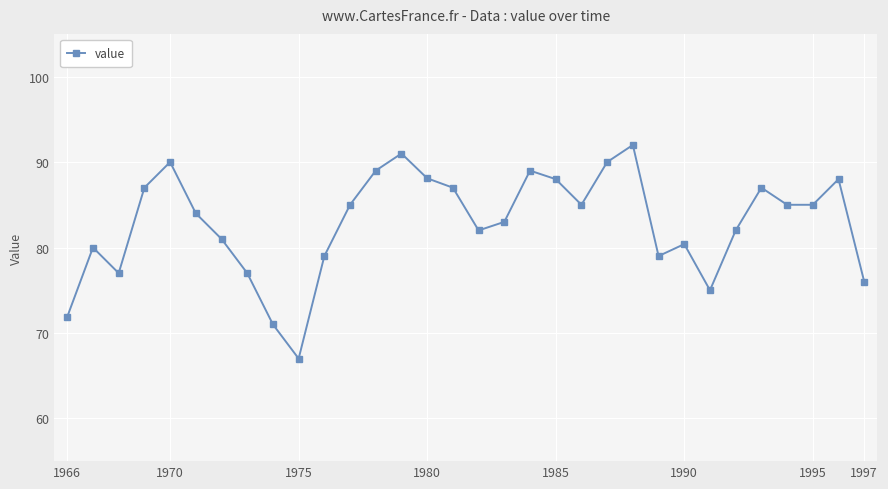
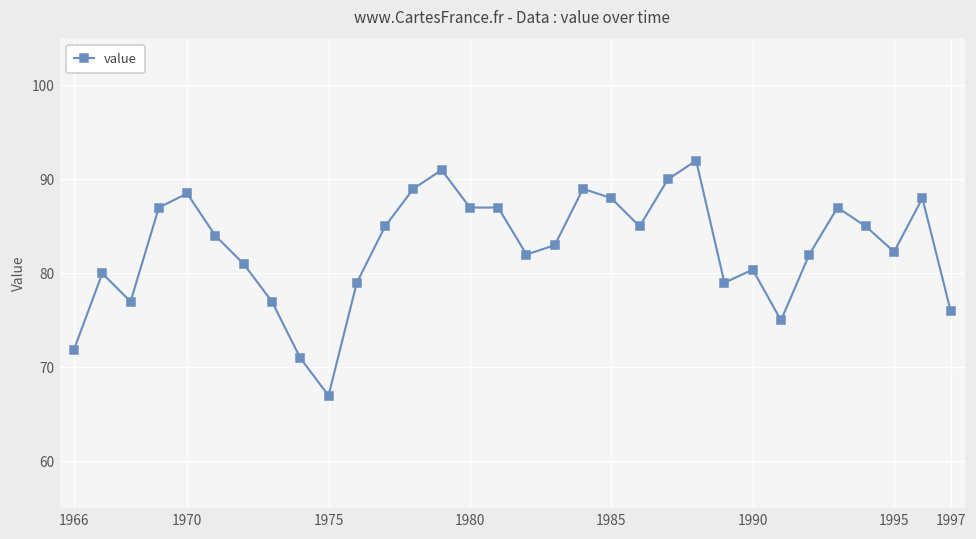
  {
    "1966": 72,
-   "1970": 90,
+   "1970": 89,
    "1975": 67,
-   "1980": 88,
+   "1980": 87,
    "1985": 88,
    "1990": 80,
-   "1995": 85,
+   "1995": 82,
    "1997": 76
  }
